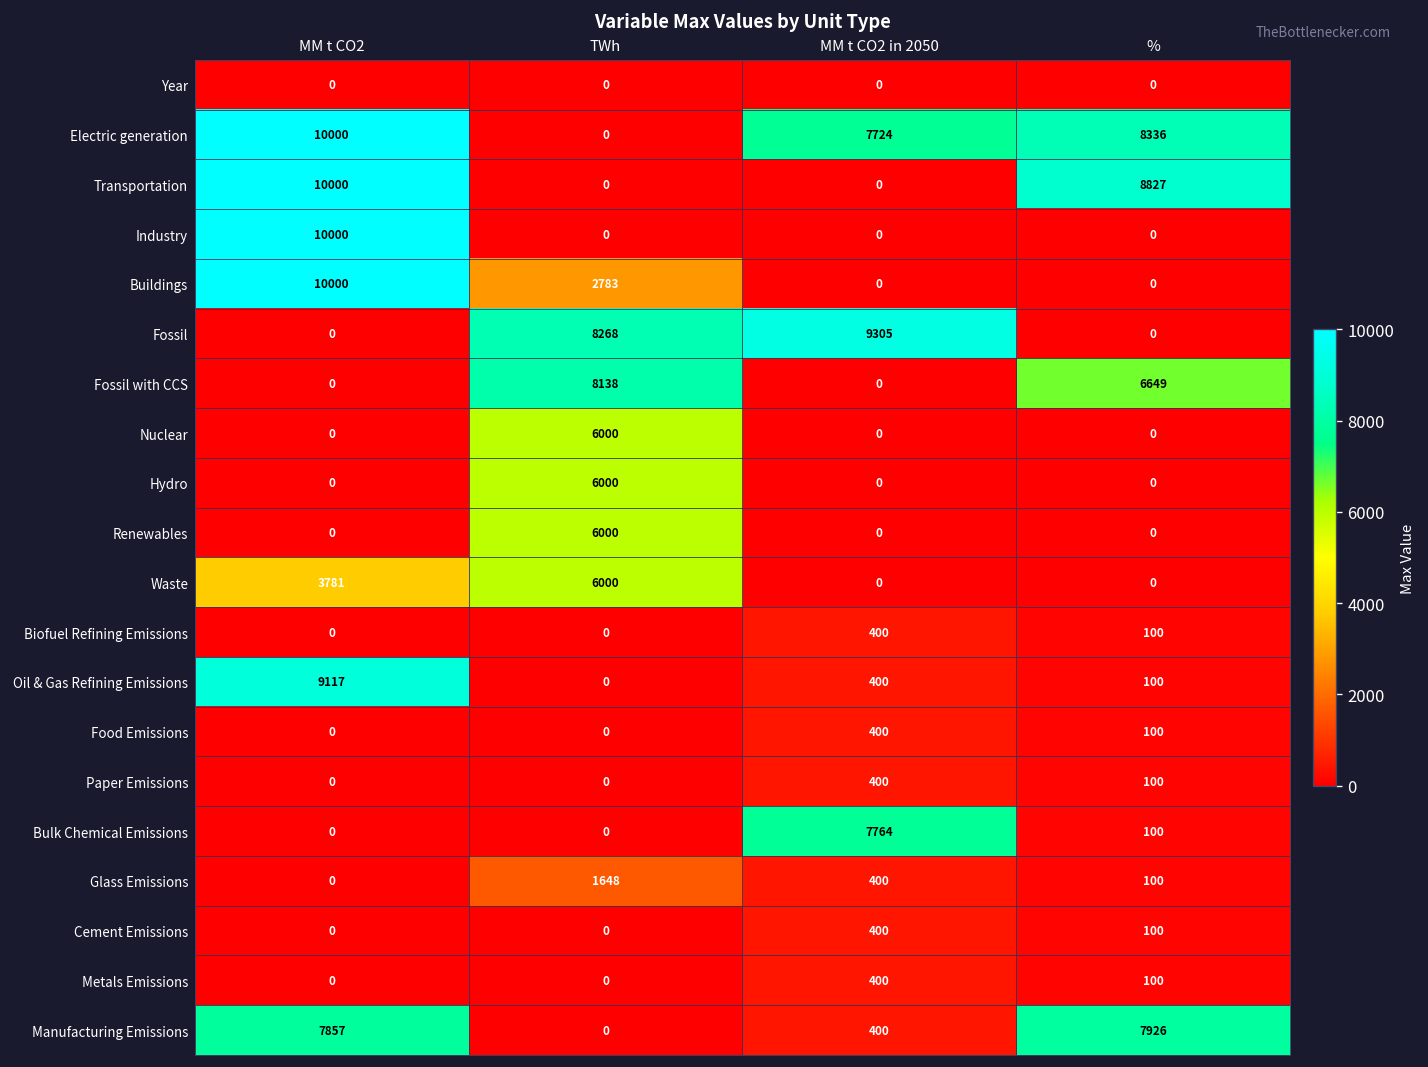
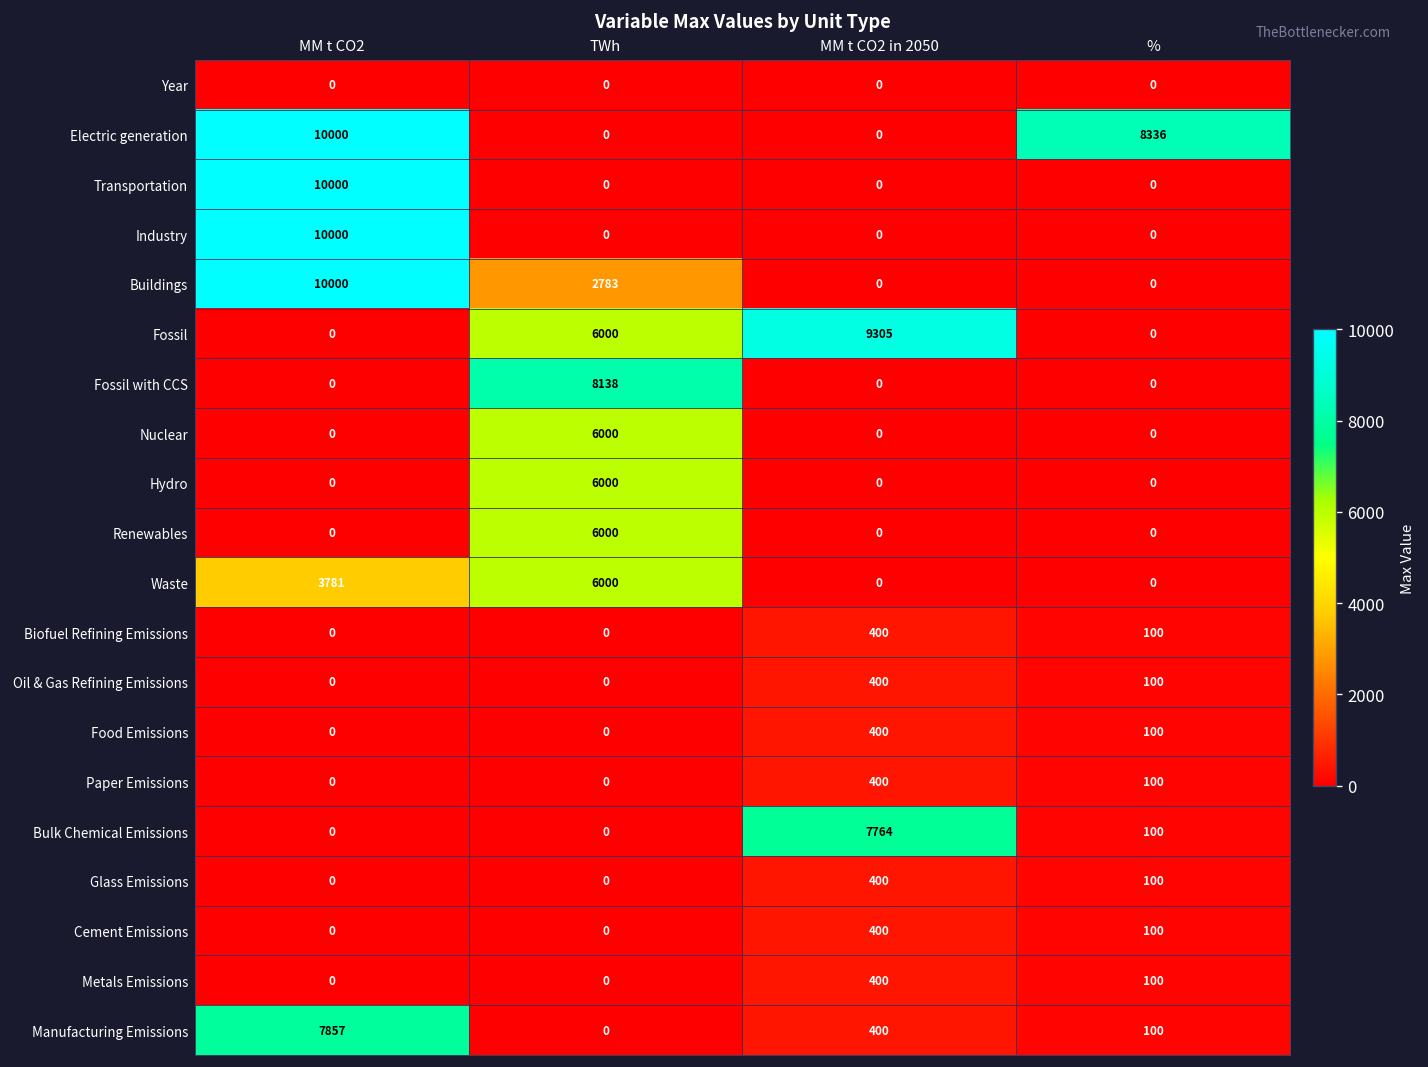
  {
    "Year": {
      "MM t CO2": 0,
      "TWh": 0,
      "MM t CO2 in 2050": 0,
      "%": 0
    },
    "Electric generation": {
      "MM t CO2": 10000,
      "TWh": 0,
-     "MM t CO2 in 2050": 7724,
+     "MM t CO2 in 2050": 0,
      "%": 8336
    },
    "Transportation": {
      "MM t CO2": 10000,
      "TWh": 0,
      "MM t CO2 in 2050": 0,
-     "%": 8827
+     "%": 0
    },
    "Industry": {
      "MM t CO2": 10000,
      "TWh": 0,
      "MM t CO2 in 2050": 0,
      "%": 0
    },
    "Buildings": {
      "MM t CO2": 10000,
      "TWh": 2783,
      "MM t CO2 in 2050": 0,
      "%": 0
    },
    "Fossil": {
      "MM t CO2": 0,
-     "TWh": 8268,
+     "TWh": 6000,
      "MM t CO2 in 2050": 9305,
      "%": 0
    },
    "Fossil with CCS": {
      "MM t CO2": 0,
      "TWh": 8138,
      "MM t CO2 in 2050": 0,
-     "%": 6649
+     "%": 0
    },
    "Nuclear": {
      "MM t CO2": 0,
      "TWh": 6000,
      "MM t CO2 in 2050": 0,
      "%": 0
    },
    "Hydro": {
      "MM t CO2": 0,
      "TWh": 6000,
      "MM t CO2 in 2050": 0,
      "%": 0
    },
    "Renewables": {
      "MM t CO2": 0,
      "TWh": 6000,
      "MM t CO2 in 2050": 0,
      "%": 0
    },
    "Waste": {
      "MM t CO2": 3781,
      "TWh": 6000,
      "MM t CO2 in 2050": 0,
      "%": 0
    },
    "Biofuel Refining Emissions": {
      "MM t CO2": 0,
      "TWh": 0,
      "MM t CO2 in 2050": 400,
      "%": 100
    },
    "Oil & Gas Refining Emissions": {
-     "MM t CO2": 9117,
+     "MM t CO2": 0,
      "TWh": 0,
      "MM t CO2 in 2050": 400,
      "%": 100
    },
    "Food Emissions": {
      "MM t CO2": 0,
      "TWh": 0,
      "MM t CO2 in 2050": 400,
      "%": 100
    },
    "Paper Emissions": {
      "MM t CO2": 0,
      "TWh": 0,
      "MM t CO2 in 2050": 400,
      "%": 100
    },
    "Bulk Chemical Emissions": {
      "MM t CO2": 0,
      "TWh": 0,
      "MM t CO2 in 2050": 7764,
      "%": 100
    },
    "Glass Emissions": {
      "MM t CO2": 0,
-     "TWh": 1648,
+     "TWh": 0,
      "MM t CO2 in 2050": 400,
      "%": 100
    },
    "Cement Emissions": {
      "MM t CO2": 0,
      "TWh": 0,
      "MM t CO2 in 2050": 400,
      "%": 100
    },
    "Metals Emissions": {
      "MM t CO2": 0,
      "TWh": 0,
      "MM t CO2 in 2050": 400,
      "%": 100
    },
    "Manufacturing Emissions": {
      "MM t CO2": 7857,
      "TWh": 0,
      "MM t CO2 in 2050": 400,
-     "%": 7926
+     "%": 100
    }
  }
